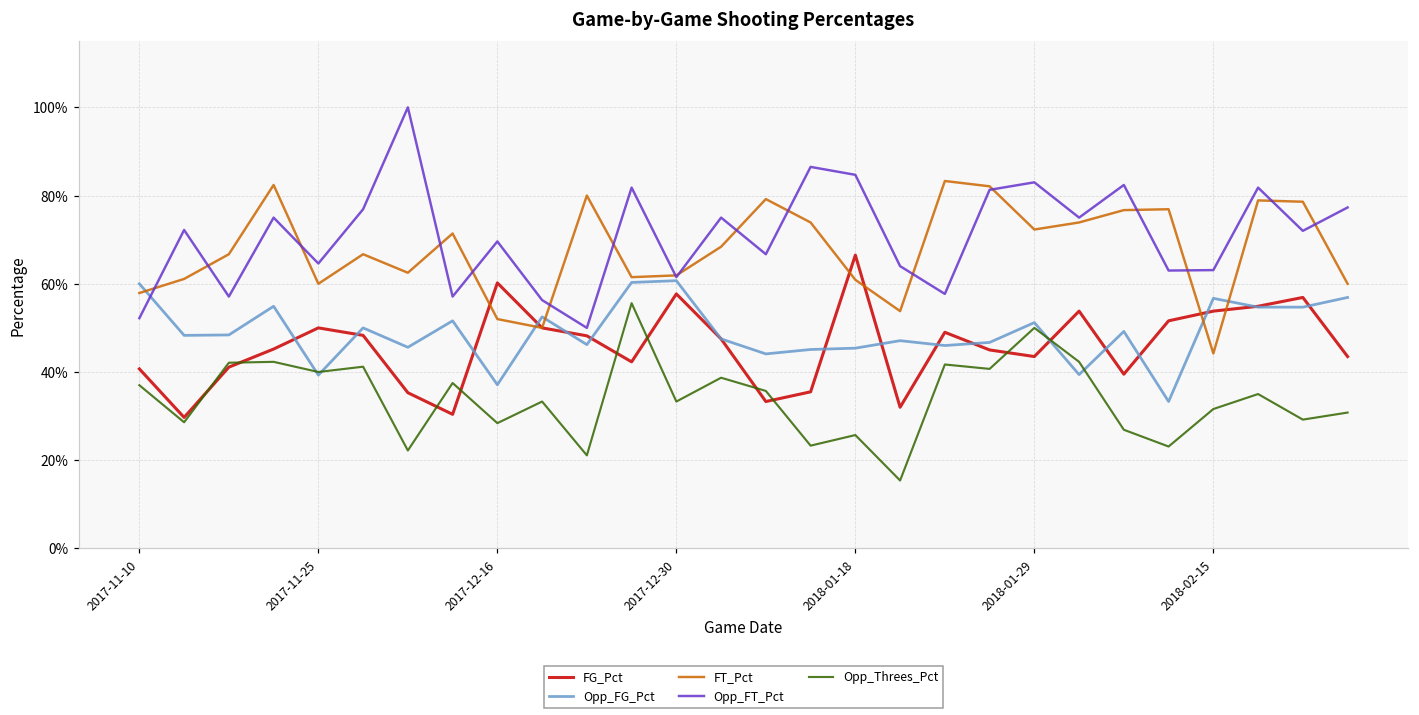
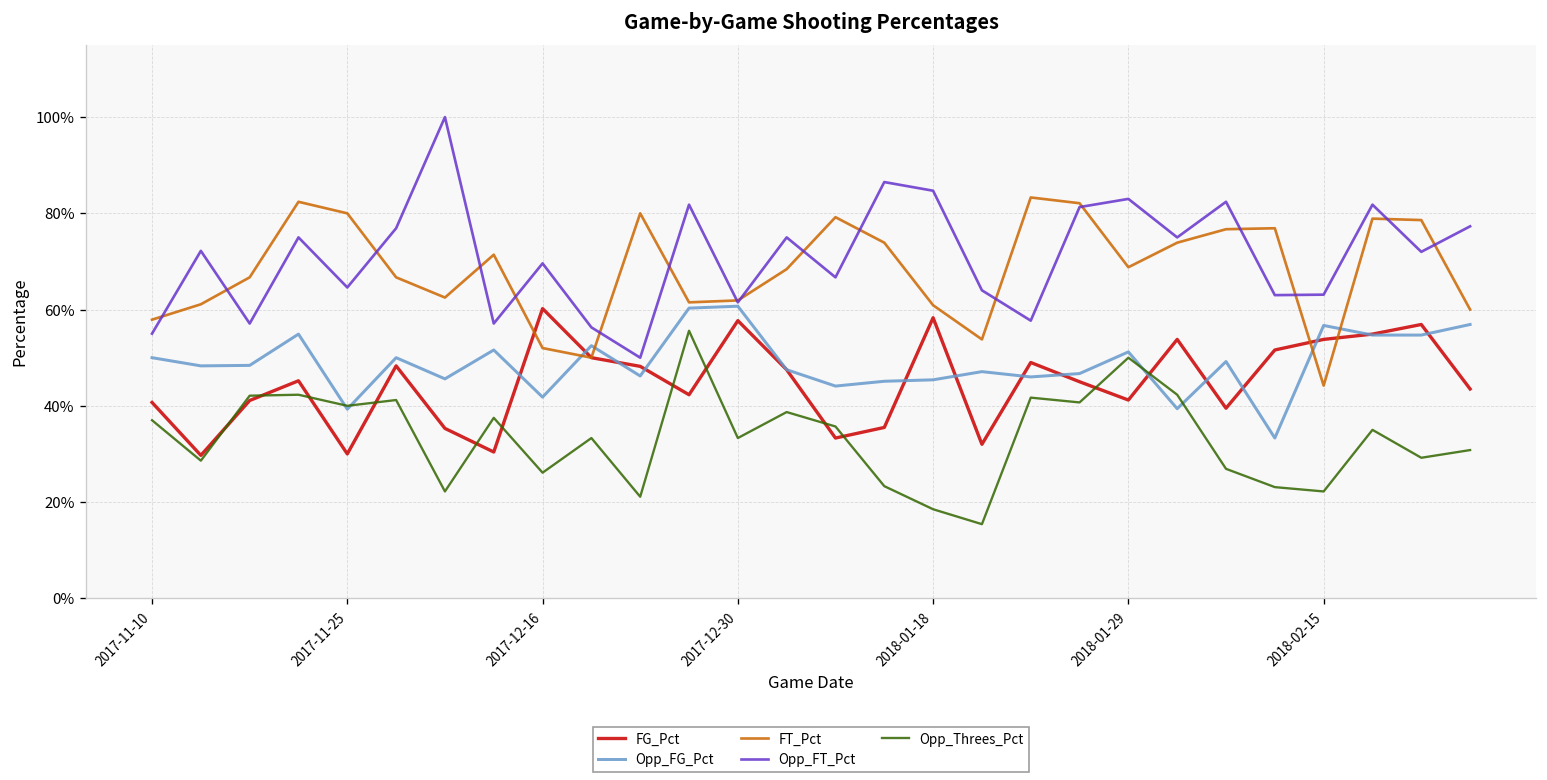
  {
    "FG_Pct": {
      "2017-11-10": "41%",
-     "2017-11-25": "50%",
+     "2017-11-25": "30%",
      "2017-12-16": "60%",
      "2017-12-30": "58%",
-     "2018-01-18": "67%",
-     "2018-01-29": "44%",
+     "2018-01-18": "58%",
+     "2018-01-29": "41%",
      "2018-02-15": "54%"
    },
    "Opp_FG_Pct": {
-     "2017-11-10": "60%",
+     "2017-11-10": "50%",
      "2017-11-25": "39%",
-     "2017-12-16": "37%",
+     "2017-12-16": "42%",
      "2017-12-30": "61%",
      "2018-01-18": "45%",
      "2018-01-29": "51%",
      "2018-02-15": "57%"
    },
    "FT_Pct": {
      "2017-11-10": "58%",
-     "2017-11-25": "60%",
+     "2017-11-25": "80%",
      "2017-12-16": "52%",
      "2018-01-18": "61%",
-     "2018-01-29": "72%",
+     "2018-01-29": "69%",
      "2018-02-15": "44%"
    },
    "Opp_FT_Pct": {
-     "2017-11-10": "52%",
+     "2017-11-10": "55%",
      "2017-11-25": "65%",
      "2017-12-16": "70%",
      "2018-01-18": "85%",
      "2018-01-29": "83%",
      "2018-02-15": "63%"
    },
    "Opp_Threes_Pct": {
      "2017-11-10": "37%",
      "2017-11-25": "40%",
-     "2017-12-16": "28%",
+     "2017-12-16": "26%",
      "2017-12-30": "33%",
-     "2018-01-18": "26%",
+     "2018-01-18": "19%",
      "2018-01-29": "50%",
-     "2018-02-15": "32%"
+     "2018-02-15": "22%"
    }
  }
